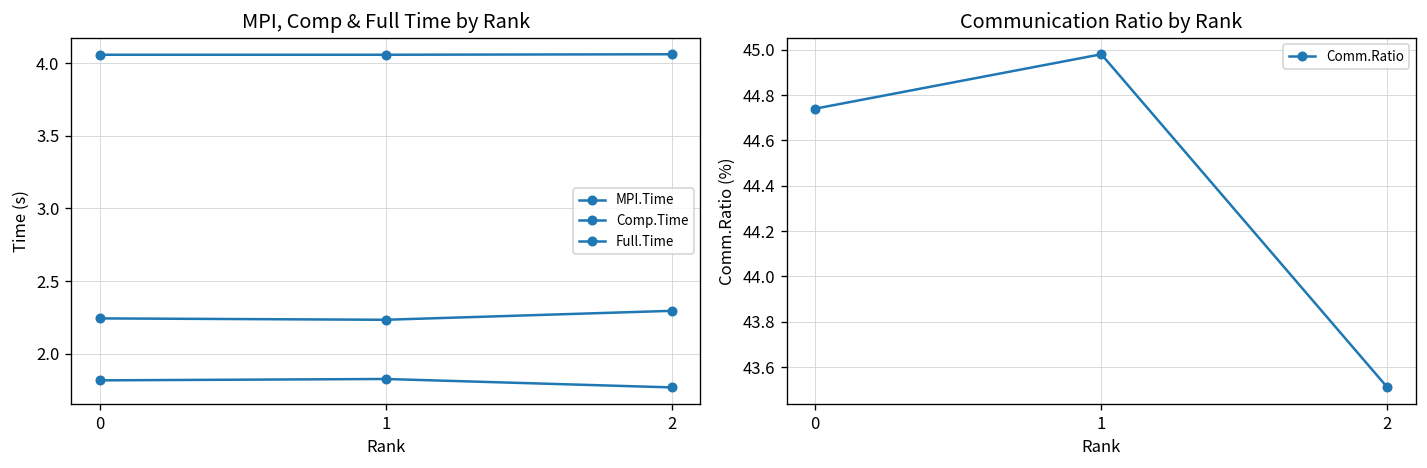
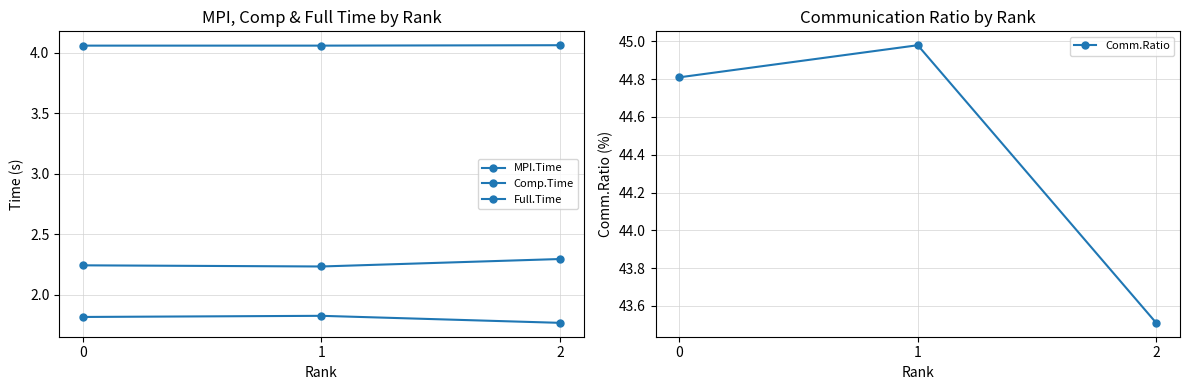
  {
    "Communication Ratio by Rank": {
-     "0": 44.74,
+     "0": 44.81,
      "1": 44.98,
      "2": 43.51
    }
  }
